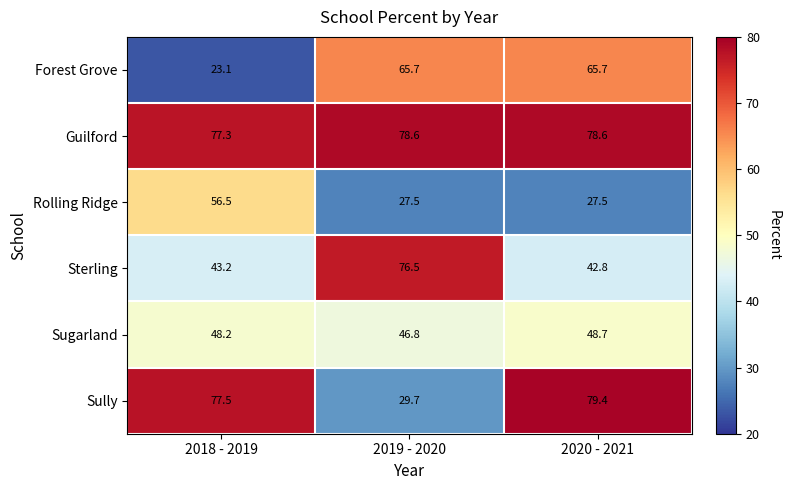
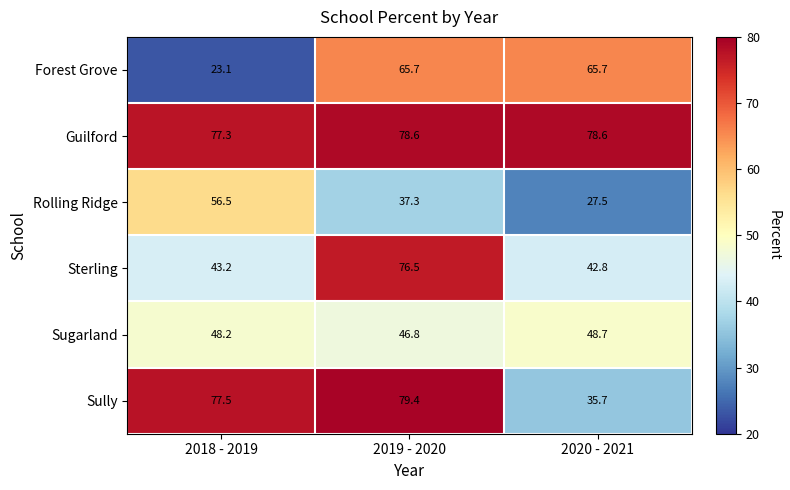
  {
    "Forest Grove": {
      "2018 - 2019": 23.1,
      "2019 - 2020": 65.7,
      "2020 - 2021": 65.7
    },
    "Guilford": {
      "2018 - 2019": 77.3,
      "2019 - 2020": 78.6,
      "2020 - 2021": 78.6
    },
    "Rolling Ridge": {
      "2018 - 2019": 56.5,
-     "2019 - 2020": 27.5,
+     "2019 - 2020": 37.3,
      "2020 - 2021": 27.5
    },
    "Sterling": {
      "2018 - 2019": 43.2,
      "2019 - 2020": 76.5,
      "2020 - 2021": 42.8
    },
    "Sugarland": {
      "2018 - 2019": 48.2,
      "2019 - 2020": 46.8,
      "2020 - 2021": 48.7
    },
    "Sully": {
      "2018 - 2019": 77.5,
-     "2019 - 2020": 29.7,
-     "2020 - 2021": 79.4
+     "2019 - 2020": 79.4,
+     "2020 - 2021": 35.7
    }
  }
